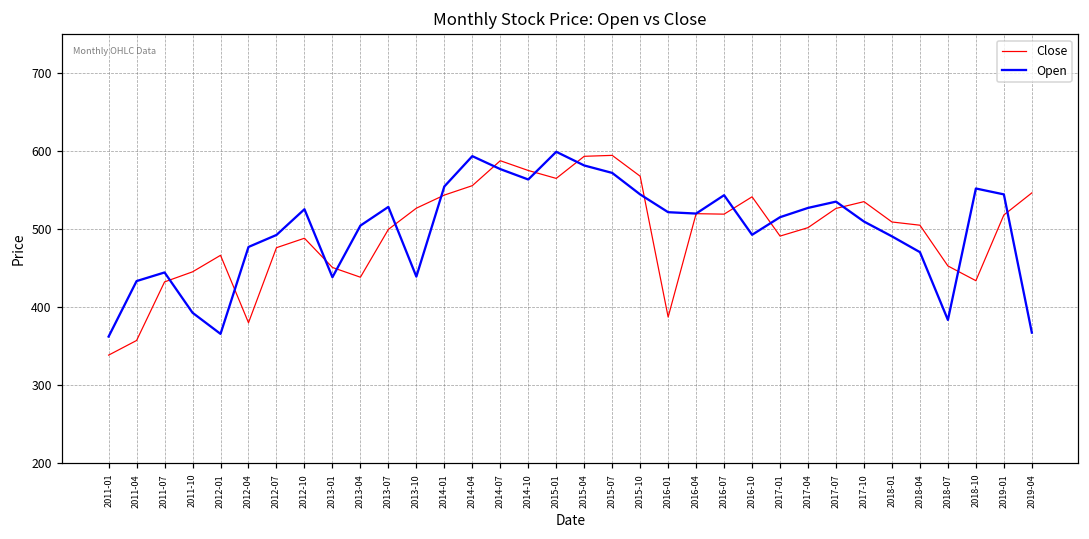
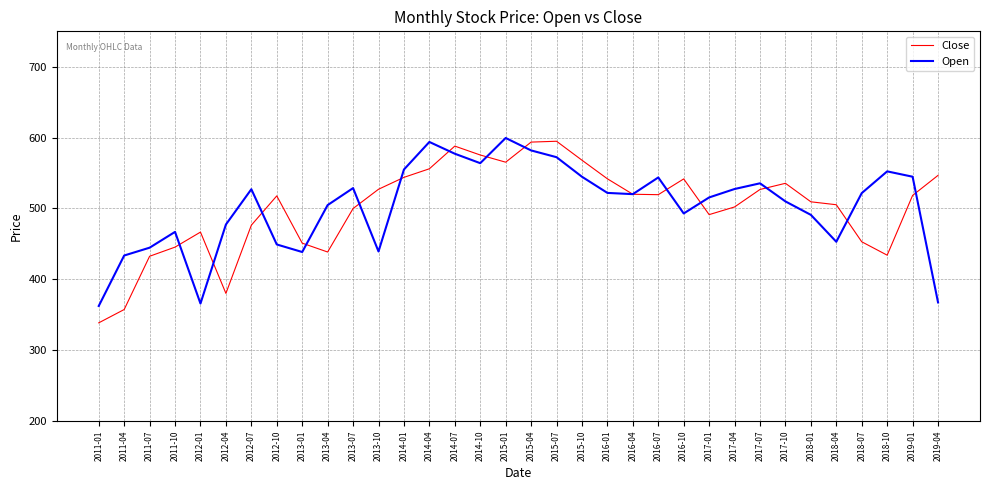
  {
    "Close": {
      "2011-01": 340,
      "2011-04": 360,
      "2011-07": 430,
      "2011-10": 450,
      "2012-01": 470,
      "2012-04": 380,
      "2012-07": 480,
-     "2012-10": 490,
+     "2012-10": 520,
      "2013-01": 450,
      "2013-04": 440,
      "2013-07": 500,
      "2013-10": 530,
      "2014-01": 540,
      "2014-04": 560,
      "2014-07": 590,
      "2014-10": 580,
      "2015-01": 570,
      "2015-04": 590,
      "2015-07": 590,
      "2015-10": 570,
-     "2016-01": 390,
+     "2016-01": 540,
      "2016-07": 520,
      "2016-10": 540,
      "2017-01": 490,
      "2017-04": 500,
      "2017-07": 530,
      "2017-10": 540,
      "2018-01": 510,
      "2018-04": 510,
      "2018-07": 450,
      "2018-10": 430,
      "2019-01": 520,
      "2019-04": 550
    },
    "Open": {
      "2011-01": 360,
      "2011-04": 430,
      "2011-07": 440,
-     "2011-10": 390,
+     "2011-10": 470,
      "2012-01": 370,
      "2012-04": 480,
-     "2012-07": 490,
-     "2012-10": 530,
+     "2012-07": 530,
+     "2012-10": 450,
      "2013-01": 440,
      "2013-04": 500,
      "2013-07": 530,
      "2013-10": 440,
      "2014-01": 560,
      "2014-04": 590,
      "2014-07": 580,
      "2014-10": 560,
      "2015-01": 600,
      "2015-04": 580,
      "2015-07": 570,
      "2015-10": 540,
      "2016-01": 520,
      "2016-07": 540,
      "2016-10": 490,
      "2017-01": 520,
      "2017-04": 530,
      "2017-07": 540,
      "2017-10": 510,
      "2018-01": 490,
-     "2018-04": 470,
-     "2018-07": 380,
+     "2018-04": 450,
+     "2018-07": 520,
      "2018-10": 550,
      "2019-01": 540,
      "2019-04": 370
    }
  }
